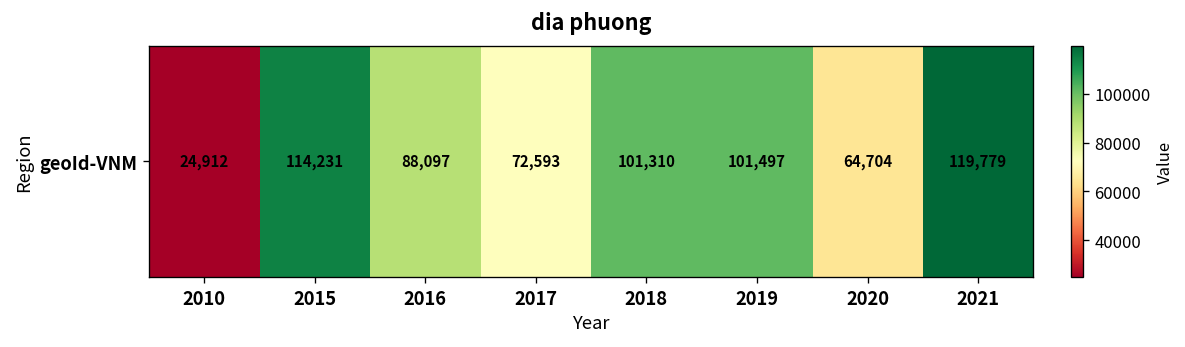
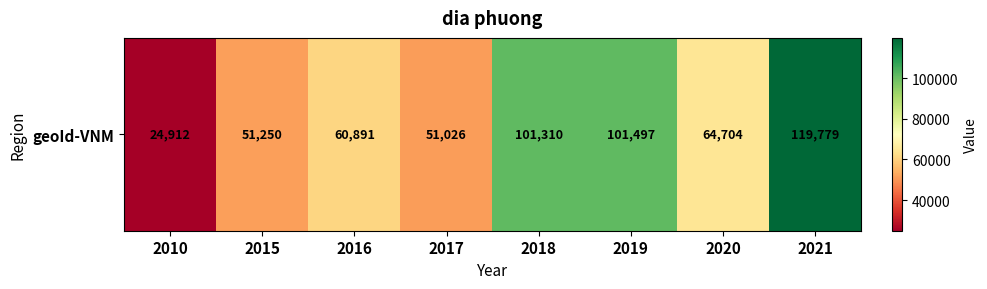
  {
    "geoId-VNM": {
      "2010": "24,912",
-     "2015": "114,231",
-     "2016": "88,097",
-     "2017": "72,593",
+     "2015": "51,250",
+     "2016": "60,891",
+     "2017": "51,026",
      "2018": "101,310",
      "2019": "101,497",
      "2020": "64,704",
      "2021": "119,779"
    }
  }
